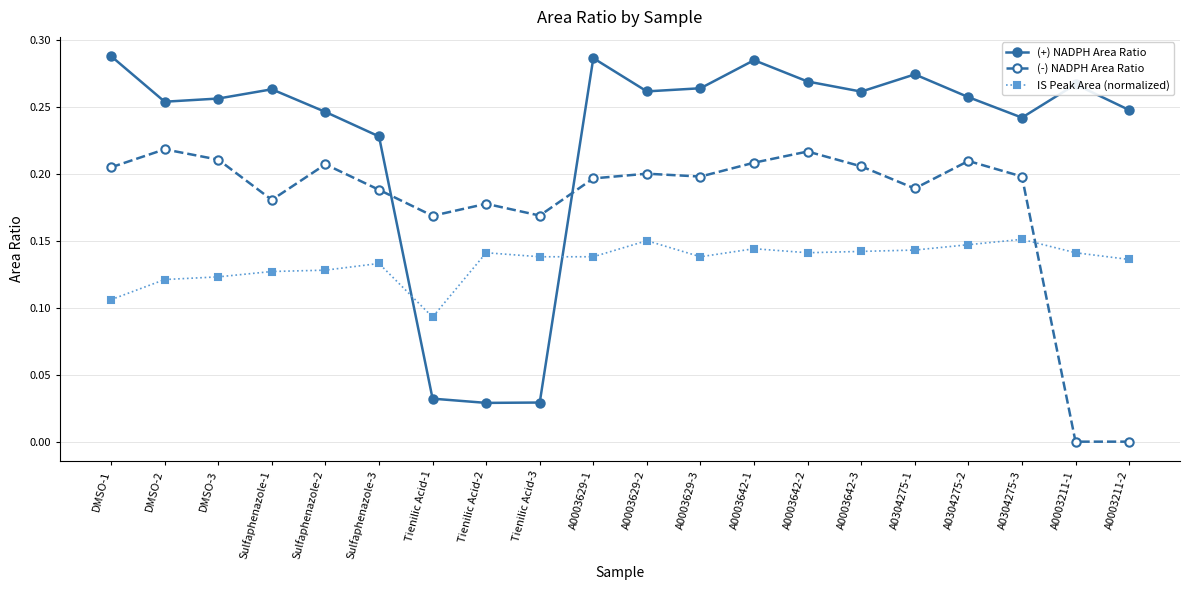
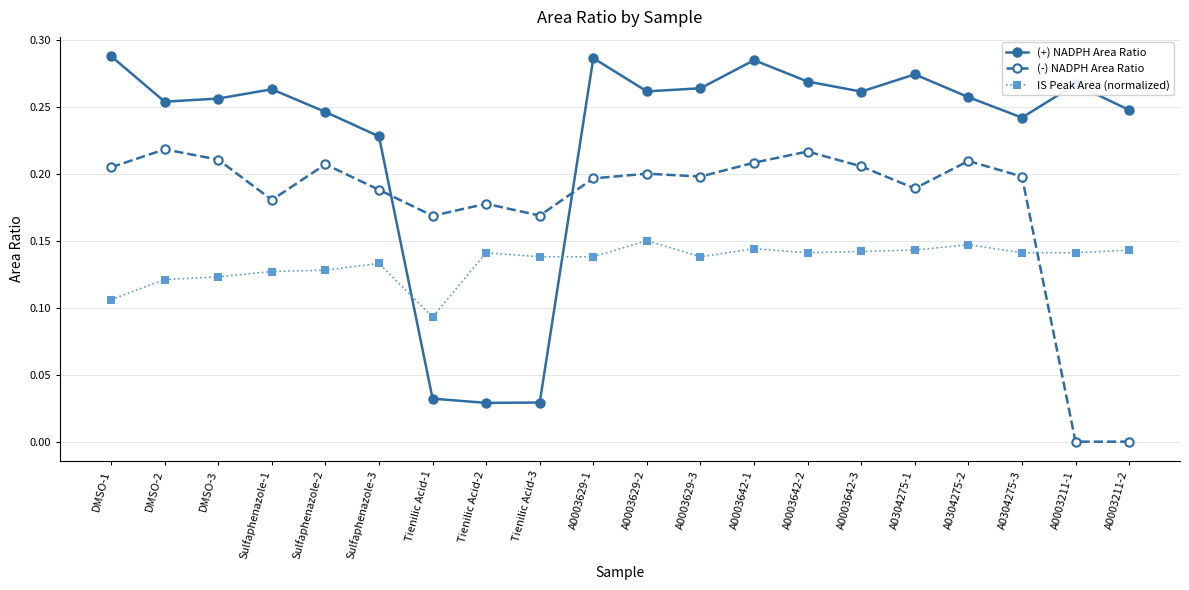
  {
    "IS Peak Area (normalized)": {
      "DMSO-1": 0.106,
      "DMSO-2": 0.121,
      "DMSO-3": 0.123,
      "Sulfaphenazole-1": 0.127,
      "Sulfaphenazole-2": 0.128,
      "Sulfaphenazole-3": 0.133,
      "Tienilic Acid-1": 0.093,
      "Tienilic Acid-2": 0.141,
      "Tienilic Acid-3": 0.138,
      "A0003629-1": 0.138,
      "A0003629-2": 0.150,
      "A0003629-3": 0.138,
      "A0003642-1": 0.144,
      "A0003642-2": 0.141,
      "A0003642-3": 0.142,
      "A0304275-1": 0.143,
      "A0304275-2": 0.147,
-     "A0304275-3": 0.151,
+     "A0304275-3": 0.141,
      "A0003211-1": 0.141,
-     "A0003211-2": 0.136
+     "A0003211-2": 0.143
    }
  }
